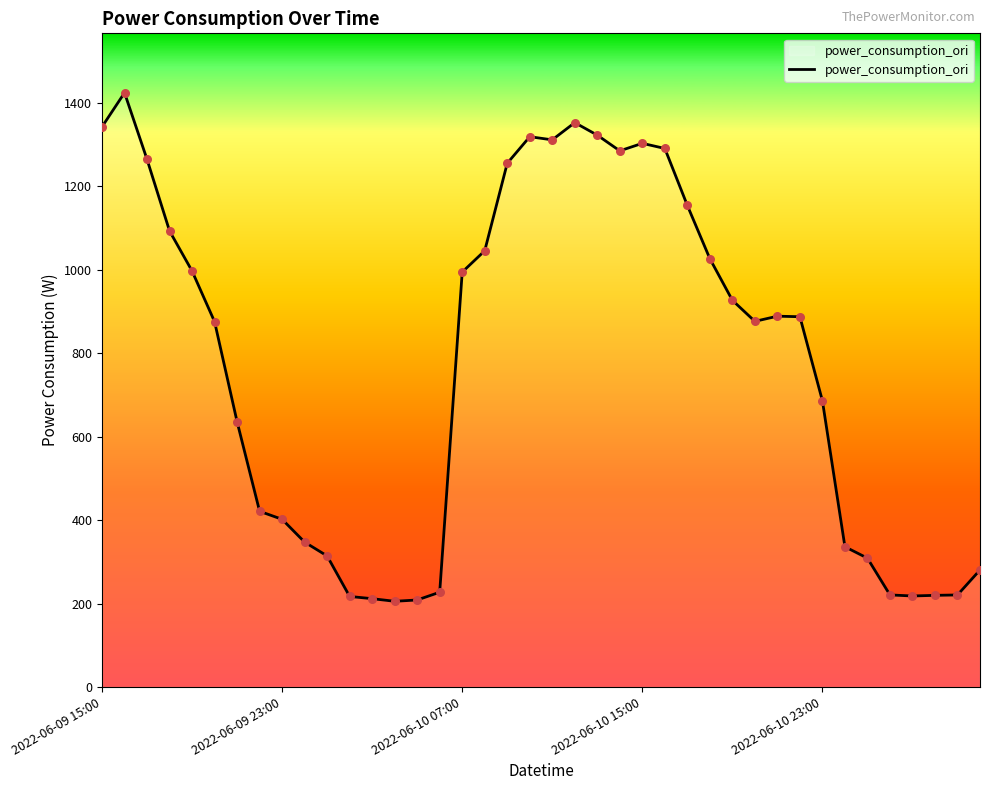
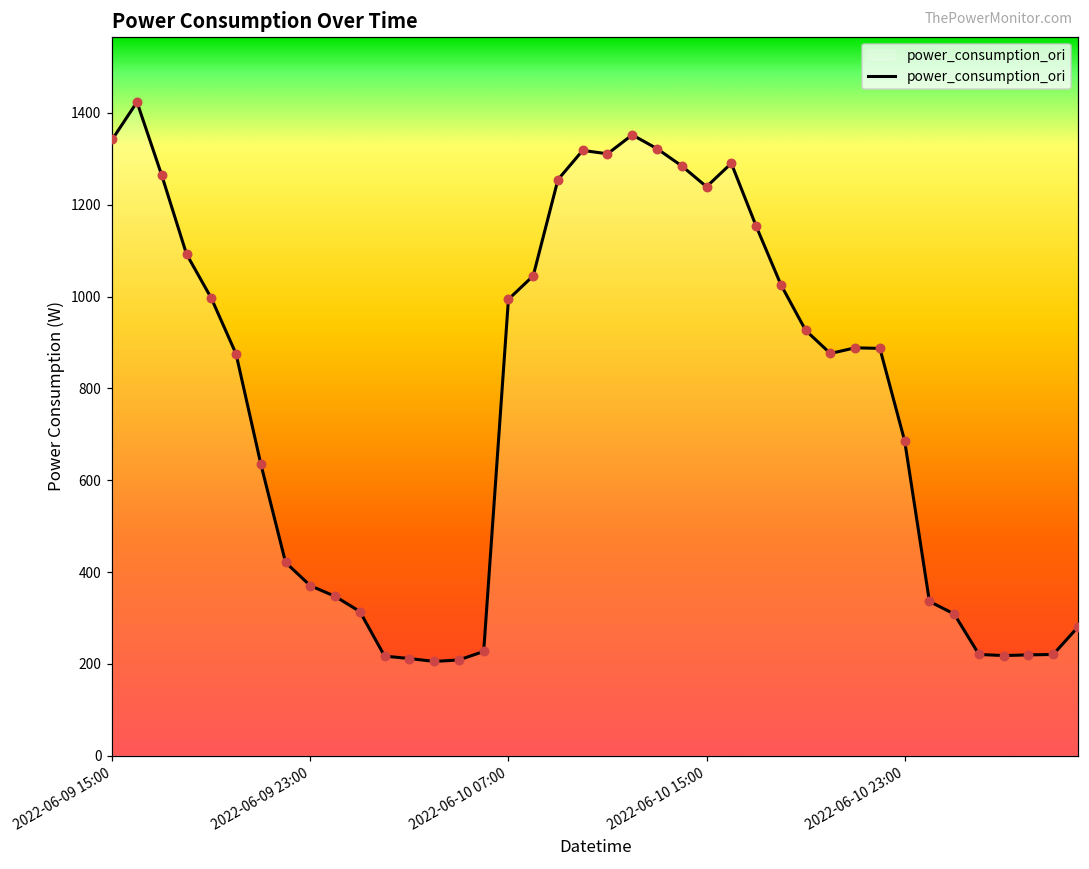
  {
    "2022-06-09 15:00": 1340,
-   "2022-06-09 23:00": 400,
+   "2022-06-09 23:00": 370,
    "2022-06-10 07:00": 990,
-   "2022-06-10 15:00": 1300,
+   "2022-06-10 15:00": 1240,
    "2022-06-10 23:00": 690
  }
